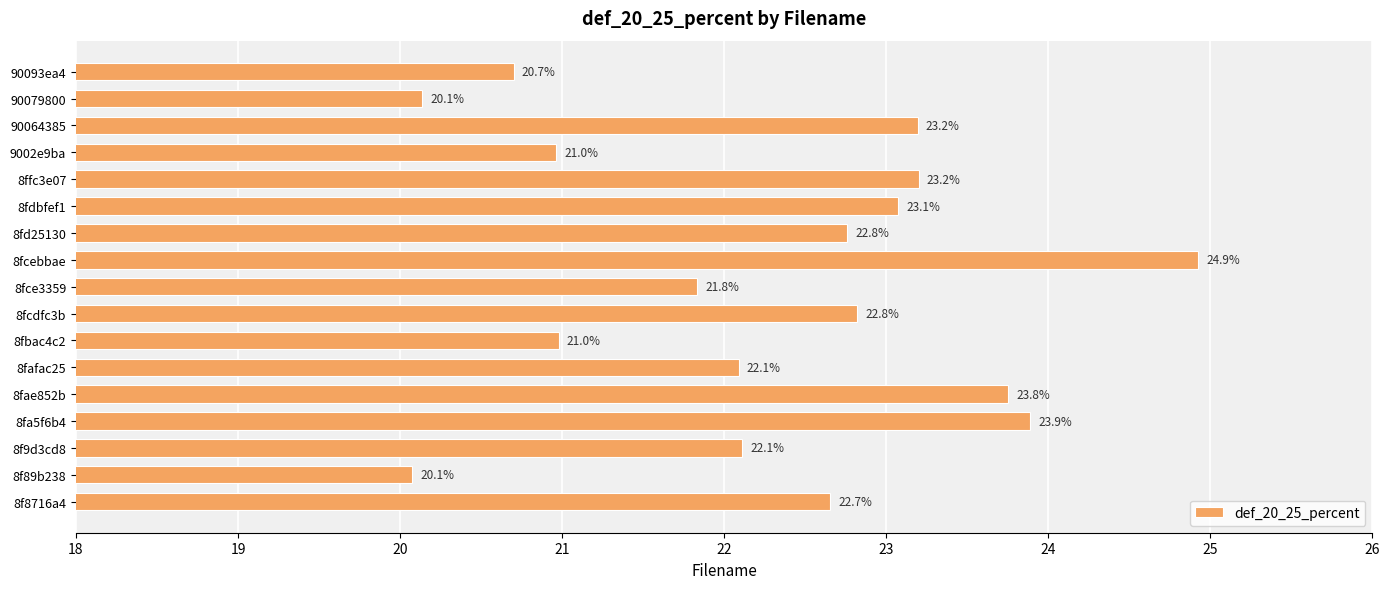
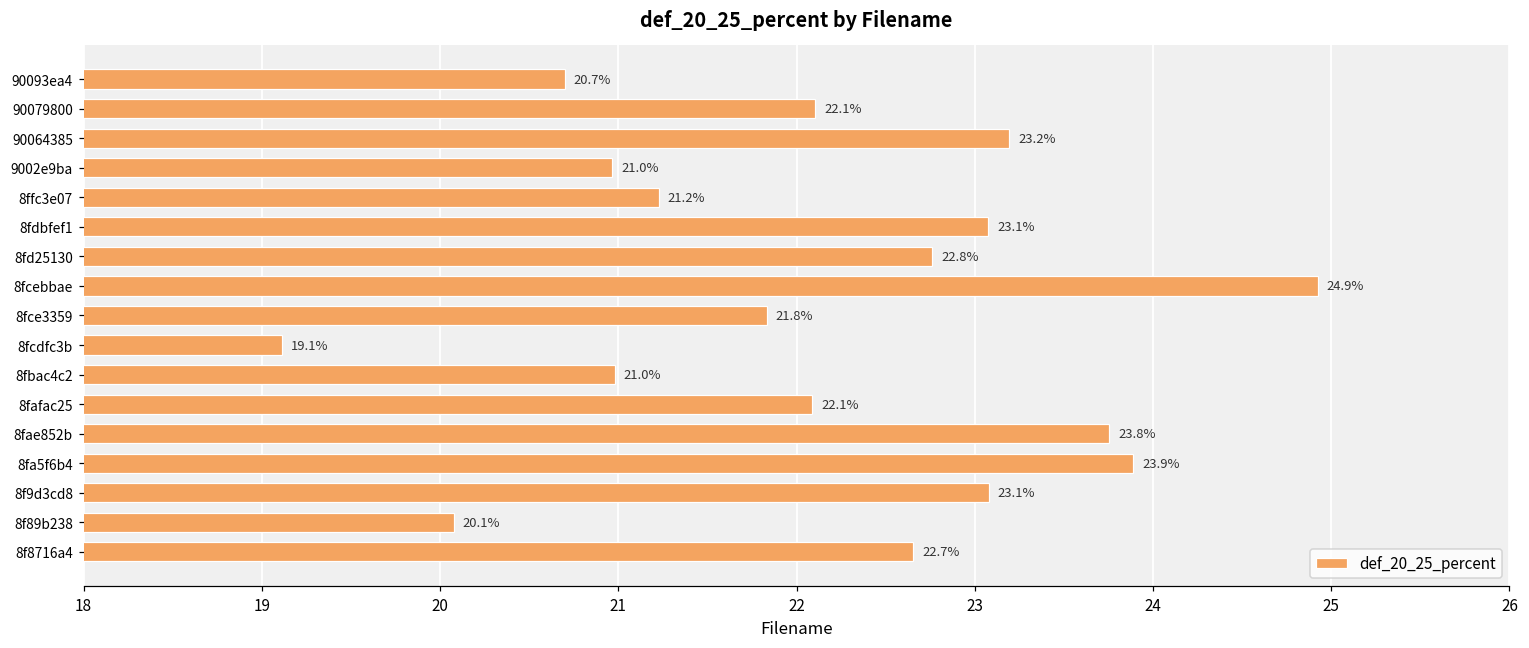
  {
    "90093ea4": "20.7%",
-   "90079800": "20.1%",
+   "90079800": "22.1%",
    "90064385": "23.2%",
    "9002e9ba": "21.0%",
-   "8ffc3e07": "23.2%",
+   "8ffc3e07": "21.2%",
    "8fdbfef1": "23.1%",
    "8fd25130": "22.8%",
    "8fcebbae": "24.9%",
    "8fce3359": "21.8%",
-   "8fcdfc3b": "22.8%",
+   "8fcdfc3b": "19.1%",
    "8fbac4c2": "21.0%",
    "8fafac25": "22.1%",
    "8fae852b": "23.8%",
    "8fa5f6b4": "23.9%",
-   "8f9d3cd8": "22.1%",
+   "8f9d3cd8": "23.1%",
    "8f89b238": "20.1%",
    "8f8716a4": "22.7%"
  }
